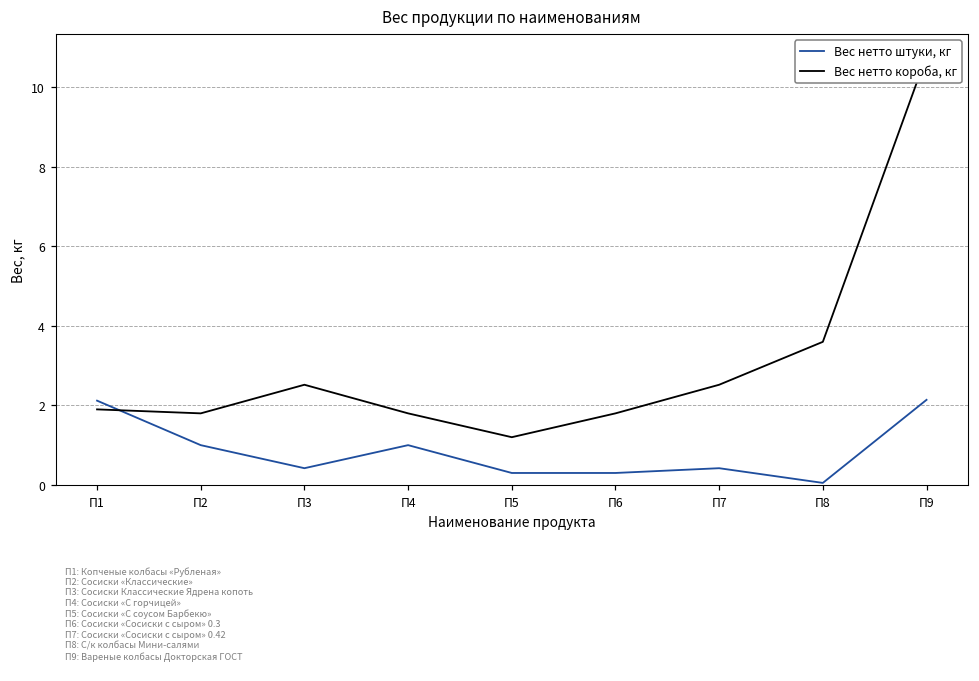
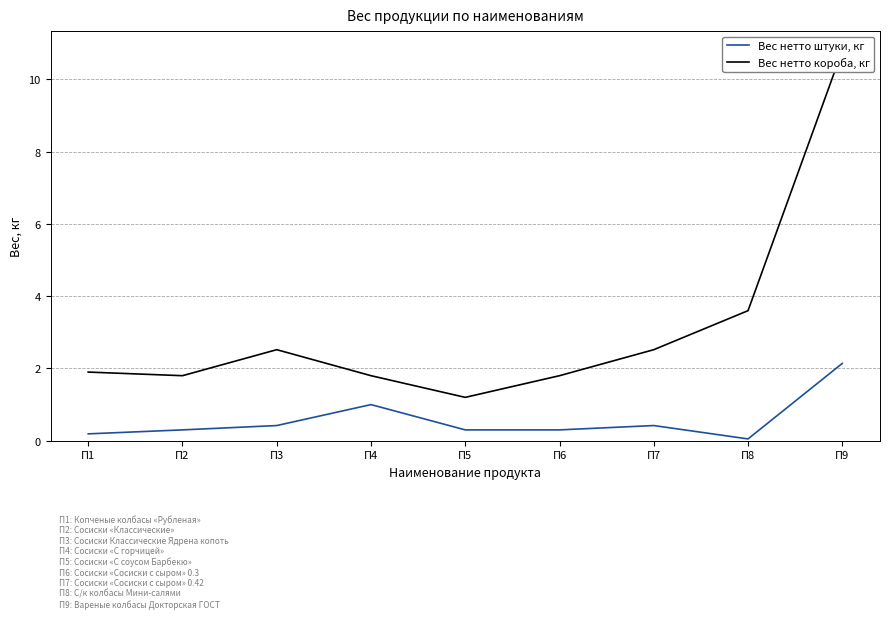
  {
    "Вес нетто штуки, кг": {
-     "П1": 2.1,
-     "П2": 1.0,
+     "П1": 0.2,
+     "П2": 0.3,
      "П3": 0.4,
      "П4": 1.0,
      "П5": 0.3,
      "П6": 0.3,
      "П7": 0.4,
      "П8": 0.1,
      "П9": 2.1
    },
    "Вес нетто короба, кг": {
      "П1": 1.9,
      "П2": 1.8,
      "П3": 2.5,
      "П4": 1.8,
      "П5": 1.2,
      "П6": 1.8,
      "П7": 2.5,
      "П8": 3.6
    }
  }
